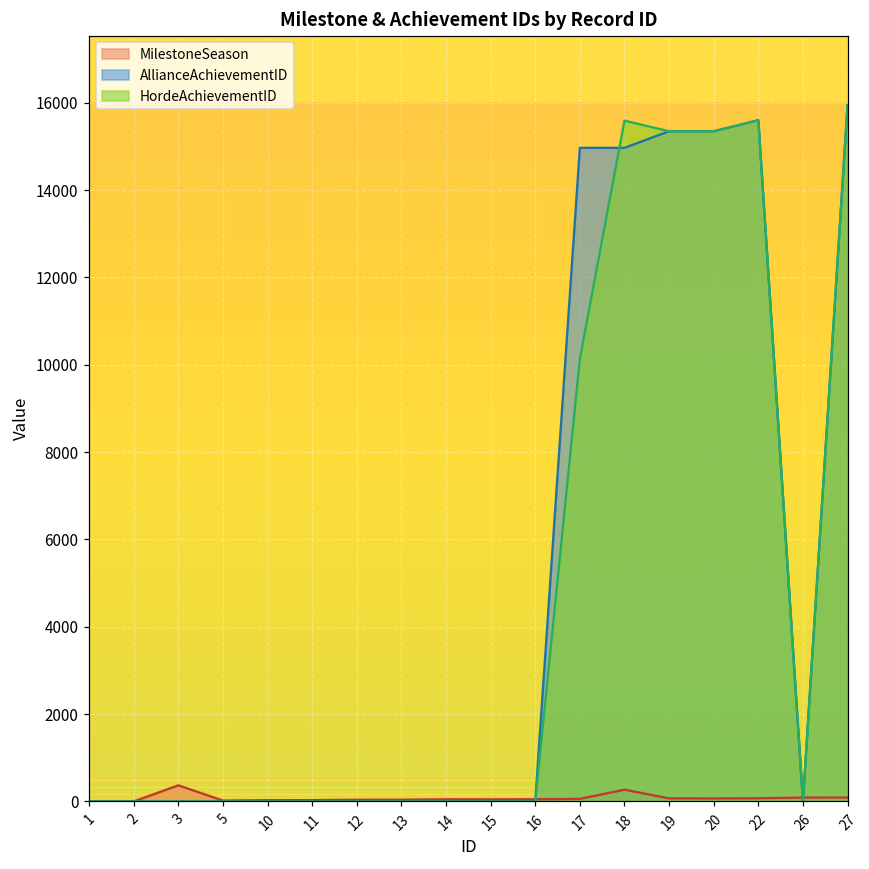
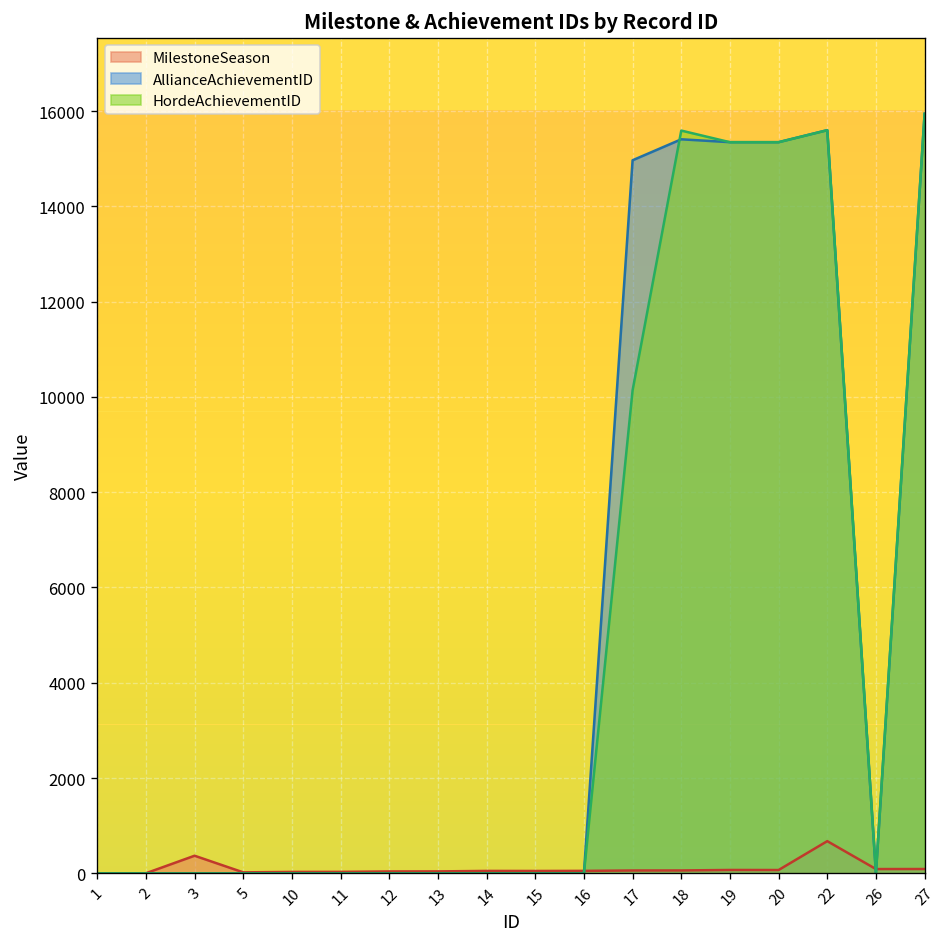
  {
    "MilestoneSeason": {
      "3": 400,
      "17": 100,
-     "18": 300,
+     "18": 100,
      "19": 100,
      "20": 100,
-     "22": 100,
+     "22": 700,
      "26": 100,
      "27": 100
    },
    "AllianceAchievementID": {
      "17": 15000,
-     "18": 15000
+     "18": 15400
    },
    "HordeAchievementID": {
      "17": 10100,
      "18": 15600
    }
  }
